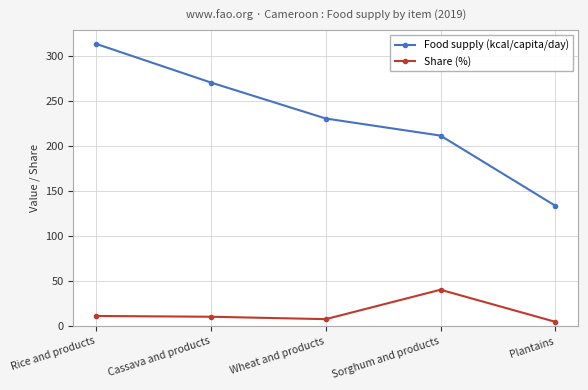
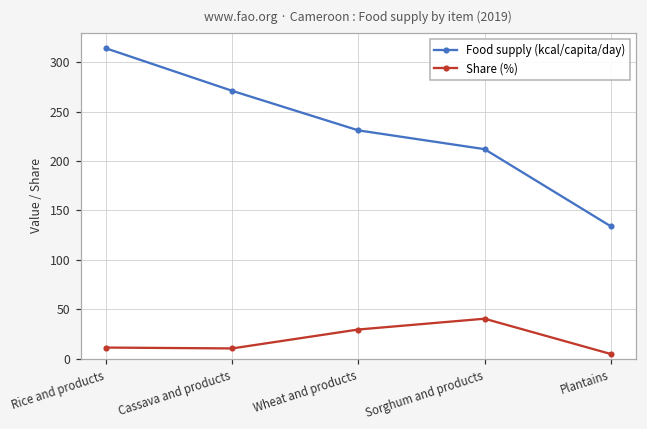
  {
    "Food supply (kcal/capita/day)": {
      "Rice and products": 310,
      "Cassava and products": 270,
      "Wheat and products": 230,
      "Sorghum and products": 210,
      "Plantains": 130
    },
    "Share (%)": {
      "Rice and products": 10,
      "Cassava and products": 10,
-     "Wheat and products": 10,
+     "Wheat and products": 30,
      "Sorghum and products": 40,
      "Plantains": 0
    }
  }
